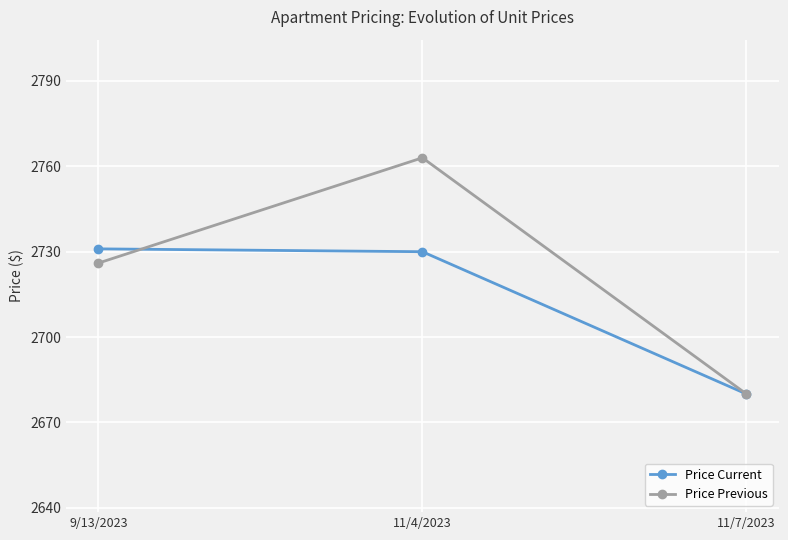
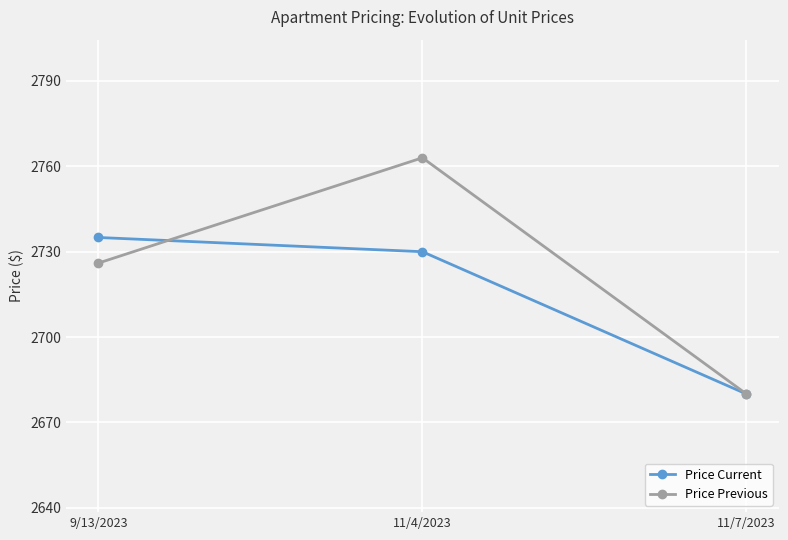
  {
    "Price Current": {
-     "9/13/2023": 2731,
+     "9/13/2023": 2735,
      "11/4/2023": 2730
    },
    "Price Previous": {
      "9/13/2023": 2726,
      "11/4/2023": 2763
    }
  }
